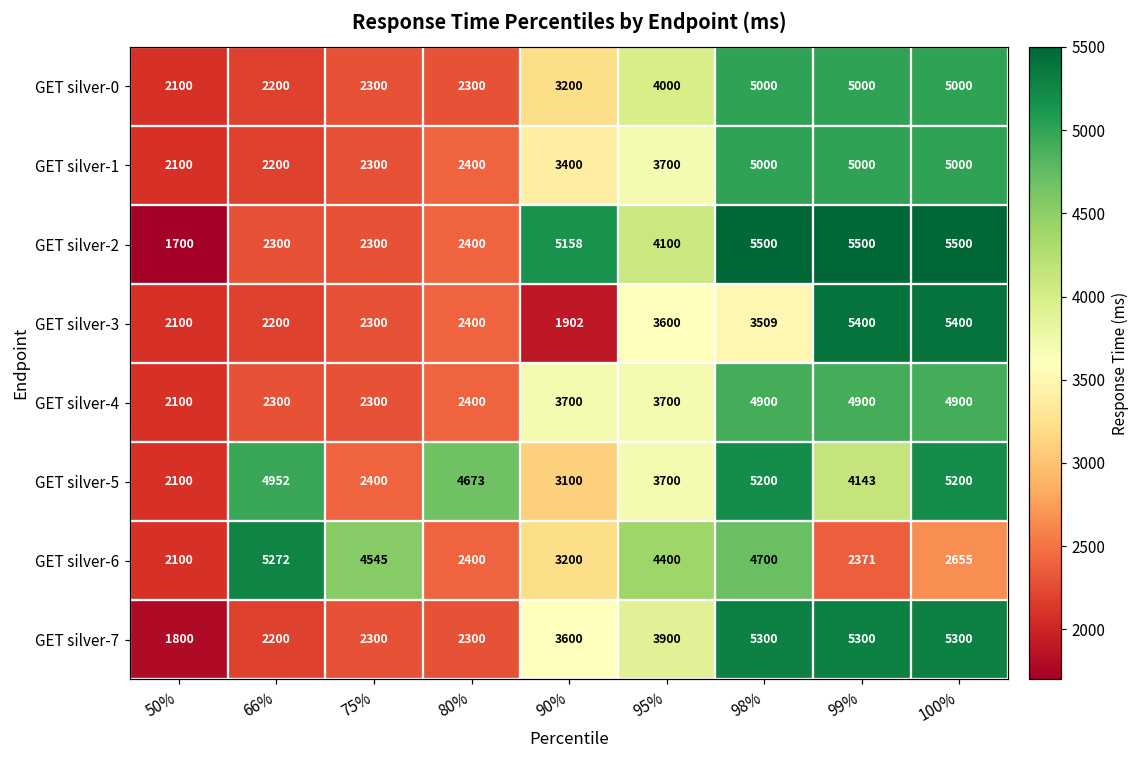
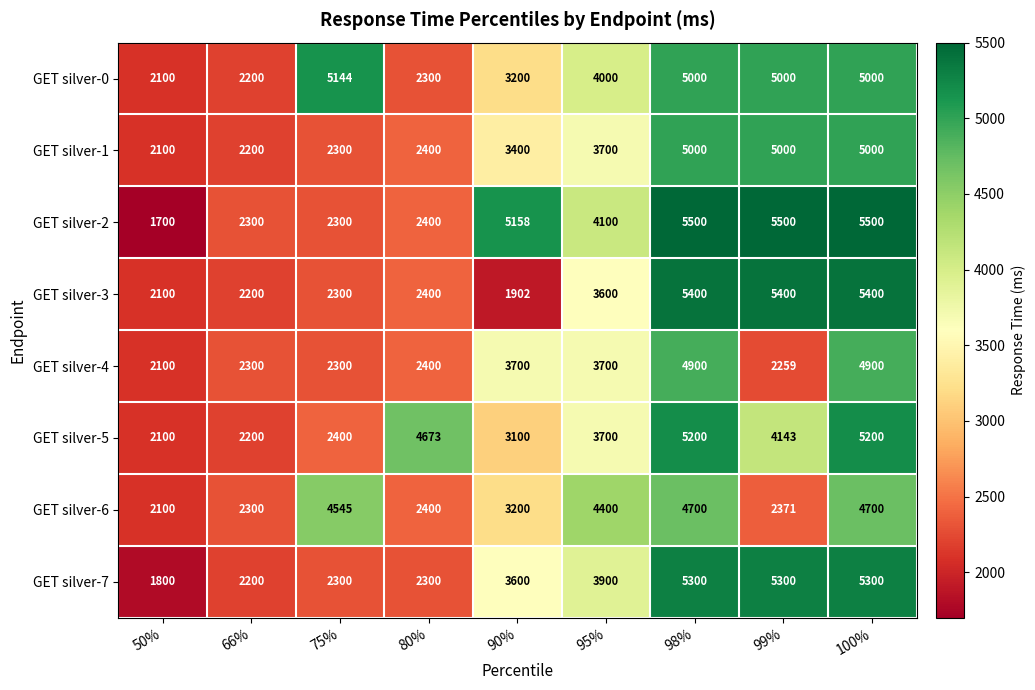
  {
    "GET silver-0": {
      "50%": 2100,
      "66%": 2200,
-     "75%": 2300,
+     "75%": 5144,
      "80%": 2300,
      "90%": 3200,
      "95%": 4000,
      "98%": 5000,
      "99%": 5000,
      "100%": 5000
    },
    "GET silver-1": {
      "50%": 2100,
      "66%": 2200,
      "75%": 2300,
      "80%": 2400,
      "90%": 3400,
      "95%": 3700,
      "98%": 5000,
      "99%": 5000,
      "100%": 5000
    },
    "GET silver-2": {
      "50%": 1700,
      "66%": 2300,
      "75%": 2300,
      "80%": 2400,
      "90%": 5158,
      "95%": 4100,
      "98%": 5500,
      "99%": 5500,
      "100%": 5500
    },
    "GET silver-3": {
      "50%": 2100,
      "66%": 2200,
      "75%": 2300,
      "80%": 2400,
      "90%": 1902,
      "95%": 3600,
-     "98%": 3509,
+     "98%": 5400,
      "99%": 5400,
      "100%": 5400
    },
    "GET silver-4": {
      "50%": 2100,
      "66%": 2300,
      "75%": 2300,
      "80%": 2400,
      "90%": 3700,
      "95%": 3700,
      "98%": 4900,
-     "99%": 4900,
+     "99%": 2259,
      "100%": 4900
    },
    "GET silver-5": {
      "50%": 2100,
-     "66%": 4952,
+     "66%": 2200,
      "75%": 2400,
      "80%": 4673,
      "90%": 3100,
      "95%": 3700,
      "98%": 5200,
      "99%": 4143,
      "100%": 5200
    },
    "GET silver-6": {
      "50%": 2100,
-     "66%": 5272,
+     "66%": 2300,
      "75%": 4545,
      "80%": 2400,
      "90%": 3200,
      "95%": 4400,
      "98%": 4700,
      "99%": 2371,
-     "100%": 2655
+     "100%": 4700
    },
    "GET silver-7": {
      "50%": 1800,
      "66%": 2200,
      "75%": 2300,
      "80%": 2300,
      "90%": 3600,
      "95%": 3900,
      "98%": 5300,
      "99%": 5300,
      "100%": 5300
    }
  }
